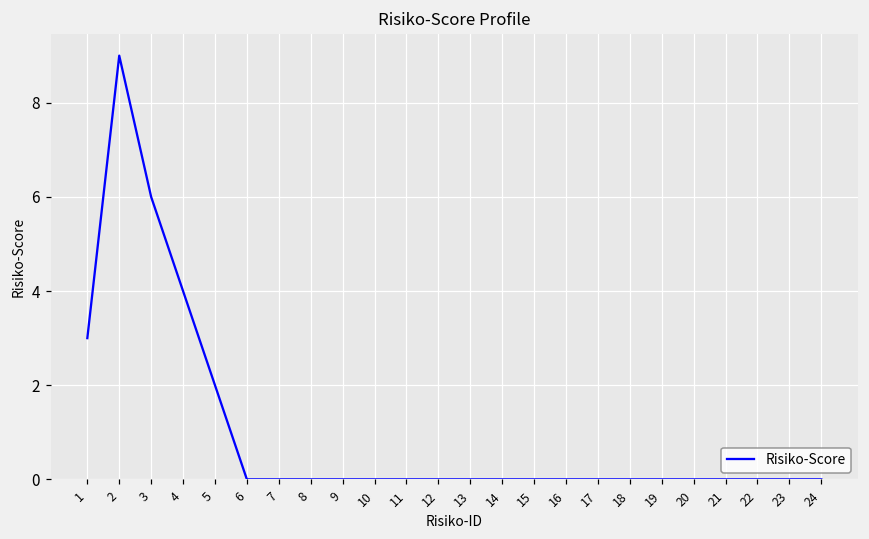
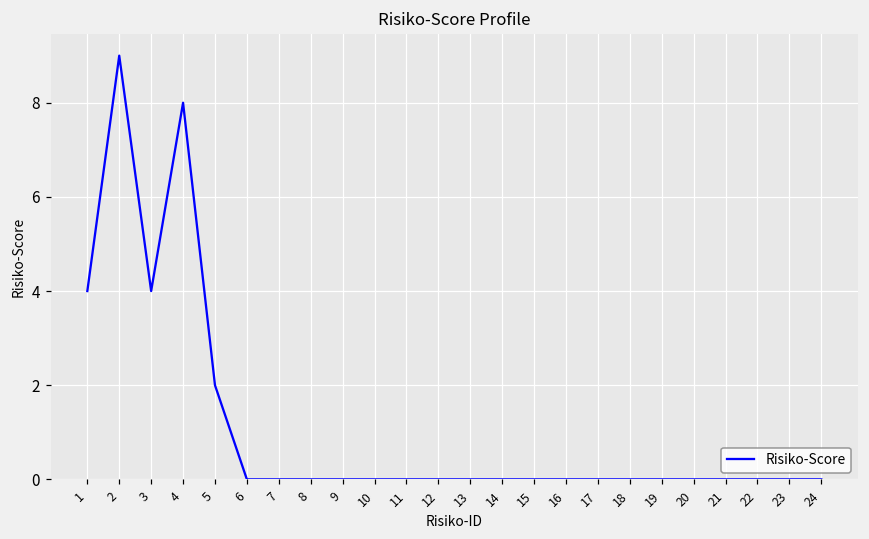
  {
-   "1": 3,
+   "1": 4,
    "2": 9,
-   "3": 6,
-   "4": 4,
+   "3": 4,
+   "4": 8,
    "5": 2,
    "6": 0,
    "7": 0,
    "8": 0,
    "9": 0,
    "10": 0,
    "11": 0,
    "12": 0,
    "13": 0,
    "14": 0,
    "15": 0,
    "16": 0,
    "17": 0,
    "18": 0,
    "19": 0,
    "20": 0,
    "21": 0,
    "22": 0,
    "23": 0,
    "24": 0
  }
